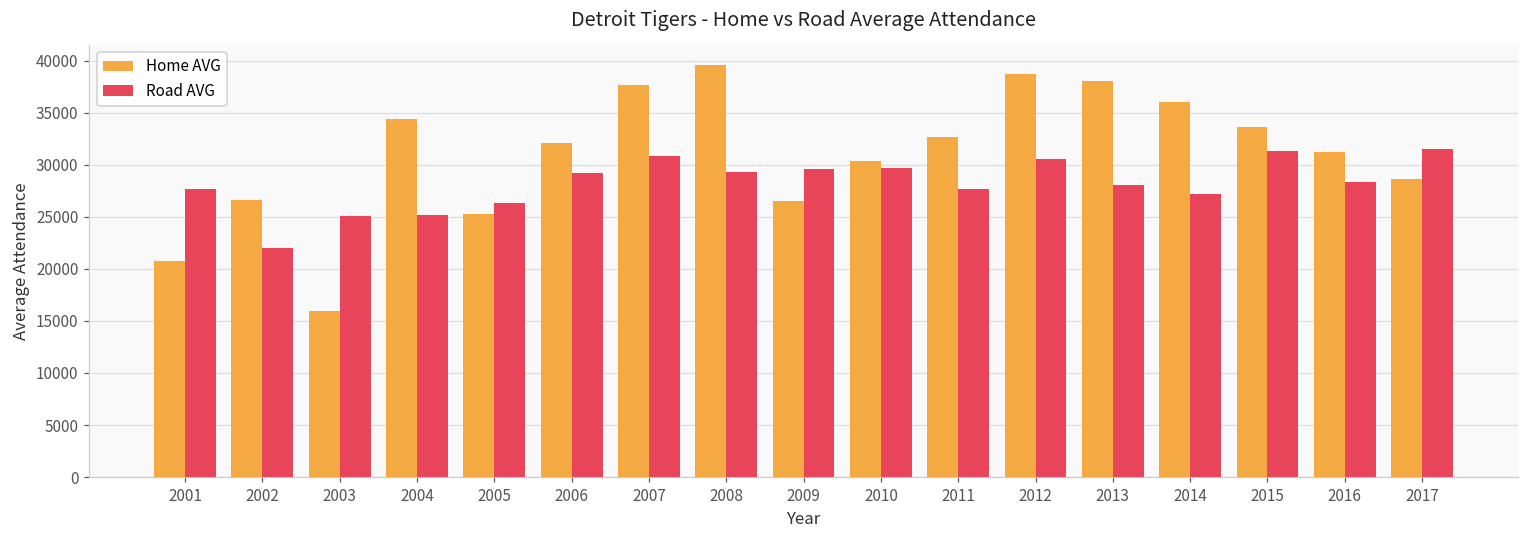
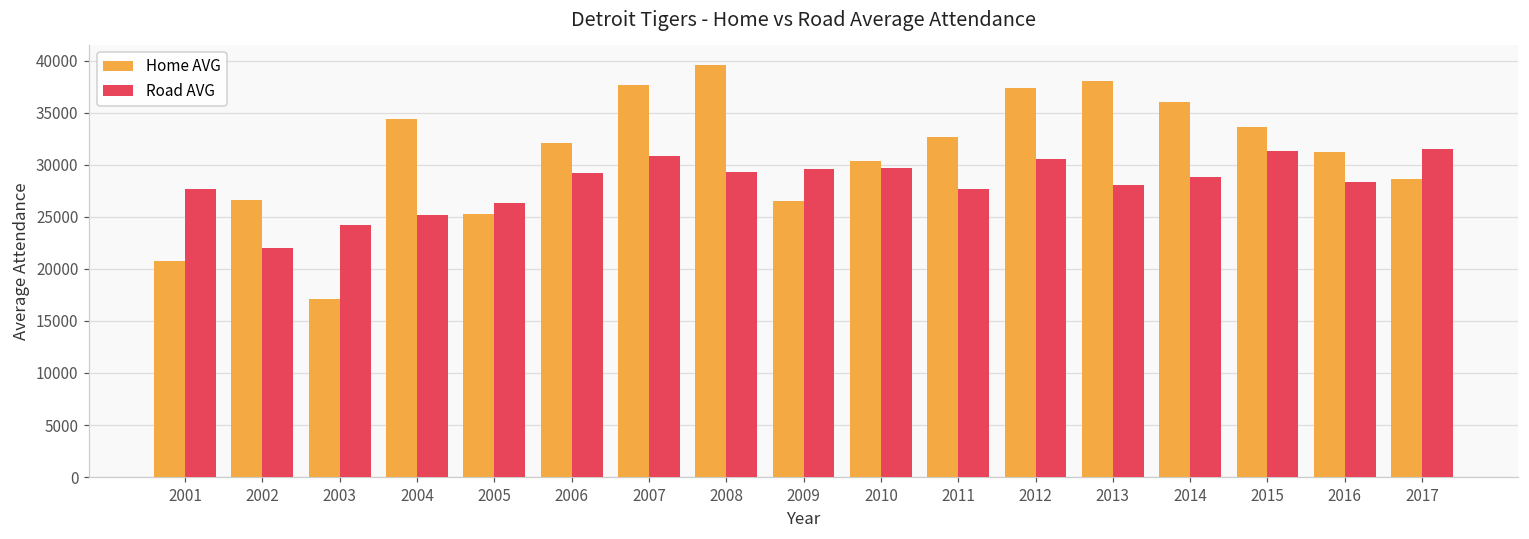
  {
    "Home AVG": {
      "2001": 21000,
      "2002": 27000,
-     "2003": 16000,
+     "2003": 17000,
      "2004": 34000,
      "2005": 25000,
      "2006": 32000,
      "2007": 38000,
      "2008": 40000,
      "2009": 26000,
      "2010": 30000,
      "2011": 33000,
-     "2012": 39000,
+     "2012": 37000,
      "2013": 38000,
      "2014": 36000,
      "2015": 34000,
      "2016": 31000,
      "2017": 29000
    },
    "Road AVG": {
      "2001": 28000,
      "2002": 22000,
-     "2003": 25000,
+     "2003": 24000,
      "2004": 25000,
      "2005": 26000,
      "2006": 29000,
      "2007": 31000,
      "2008": 29000,
      "2009": 30000,
      "2010": 30000,
      "2011": 28000,
      "2012": 31000,
      "2013": 28000,
-     "2014": 27000,
+     "2014": 29000,
      "2015": 31000,
      "2016": 28000,
      "2017": 32000
    }
  }
